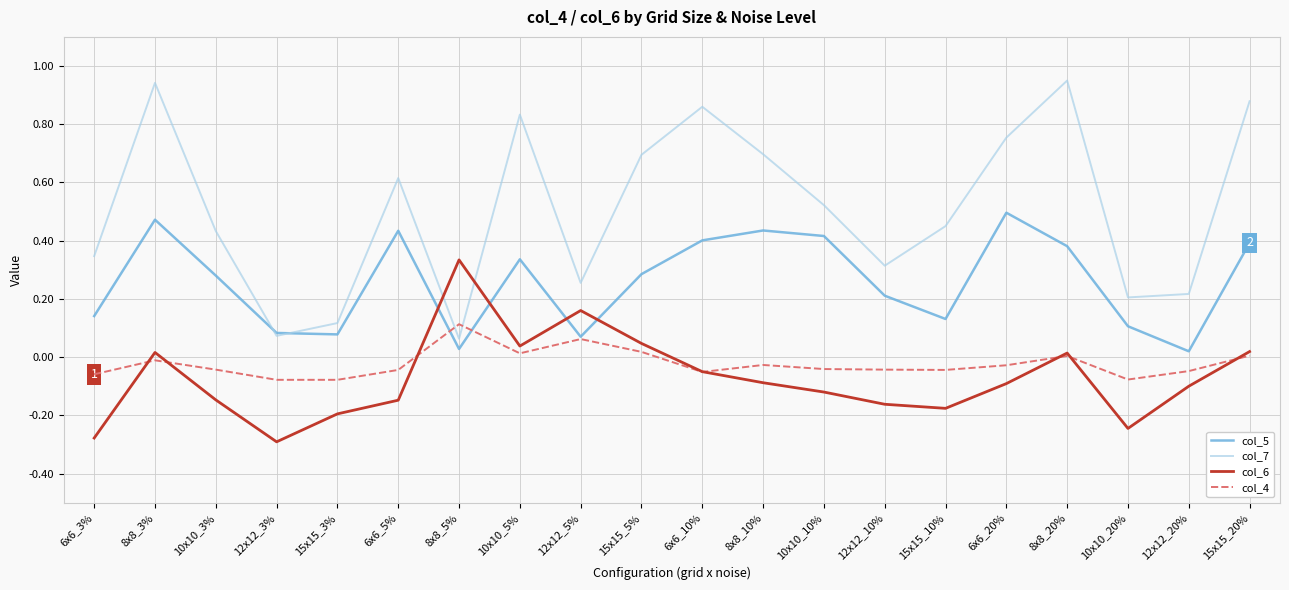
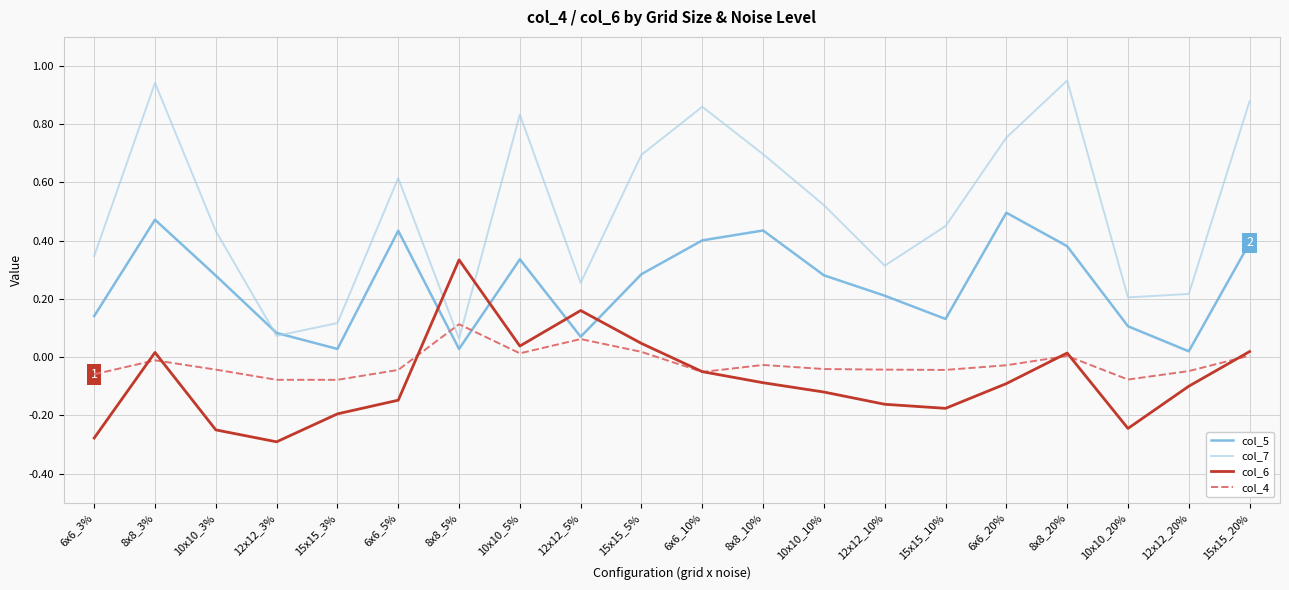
  {
    "col_5": {
      "6x6_3%": 0.14,
      "8x8_3%": 0.47,
      "10x10_3%": 0.28,
      "12x12_3%": 0.08,
-     "15x15_3%": 0.08,
+     "15x15_3%": 0.03,
      "6x6_5%": 0.43,
      "8x8_5%": 0.03,
      "10x10_5%": 0.34,
      "15x15_5%": 0.29,
      "6x6_10%": 0.40,
      "8x8_10%": 0.44,
-     "10x10_10%": 0.42,
+     "10x10_10%": 0.28,
      "12x12_10%": 0.21,
      "15x15_10%": 0.13,
      "6x6_20%": 0.50,
      "8x8_20%": 0.38,
      "10x10_20%": 0.11,
      "12x12_20%": 0.02
    },
    "col_7": {
      "6x6_3%": 0.35,
      "8x8_3%": 0.94,
      "10x10_3%": 0.43,
      "12x12_3%": 0.07,
      "15x15_3%": 0.12,
      "6x6_5%": 0.62,
      "8x8_5%": 0.06,
      "10x10_5%": 0.83,
      "12x12_5%": 0.26,
      "15x15_5%": 0.70,
      "6x6_10%": 0.86,
      "8x8_10%": 0.70,
      "10x10_10%": 0.52,
      "12x12_10%": 0.31,
      "15x15_10%": 0.45,
      "6x6_20%": 0.75,
      "8x8_20%": 0.95,
      "10x10_20%": 0.21,
      "12x12_20%": 0.22,
      "15x15_20%": 0.88
    },
    "col_6": {
      "6x6_3%": -0.28,
      "8x8_3%": 0.02,
-     "10x10_3%": -0.15,
+     "10x10_3%": -0.25,
      "12x12_3%": -0.29,
      "15x15_3%": -0.20,
      "6x6_5%": -0.15,
      "8x8_5%": 0.33,
      "10x10_5%": 0.04,
      "12x12_5%": 0.16,
      "15x15_5%": 0.05,
      "8x8_10%": -0.09,
      "10x10_10%": -0.12,
      "12x12_10%": -0.16,
      "15x15_10%": -0.18,
      "6x6_20%": -0.09,
      "8x8_20%": 0.01,
      "10x10_20%": -0.25,
      "12x12_20%": -0.10,
      "15x15_20%": 0.02
    },
    "col_4": {
      "8x8_3%": -0.01,
      "10x10_3%": -0.04,
      "12x12_3%": -0.08,
      "15x15_3%": -0.08,
      "6x6_5%": -0.04,
      "8x8_5%": 0.11,
      "10x10_5%": 0.01,
      "15x15_5%": 0.02,
      "8x8_10%": -0.03,
      "10x10_10%": -0.04,
      "12x12_10%": -0.04,
      "15x15_10%": -0.04,
      "6x6_20%": -0.03,
      "8x8_20%": 0.00,
      "10x10_20%": -0.08,
      "12x12_20%": -0.05,
      "15x15_20%": 0.01
    }
  }
